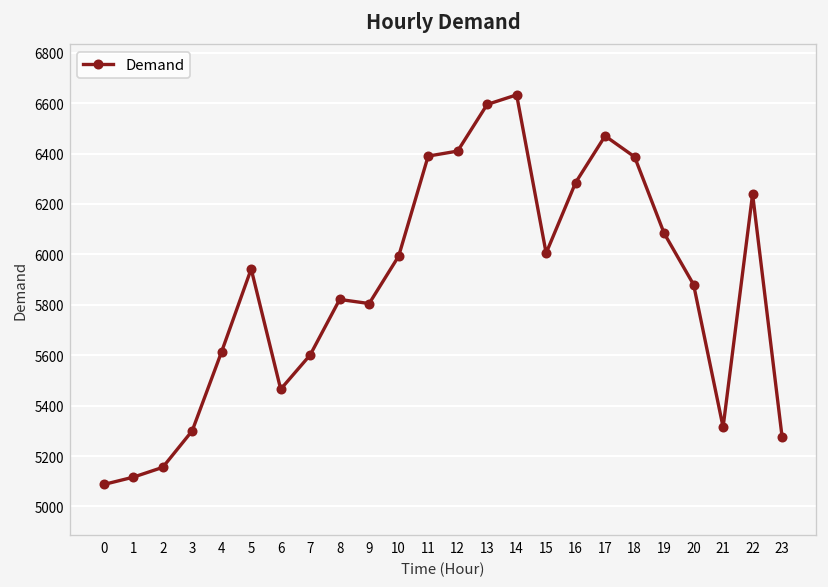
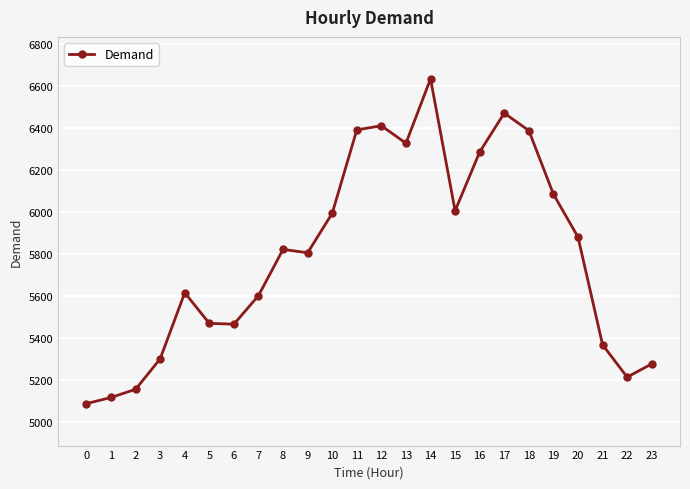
  {
    "0": 5090,
    "1": 5120,
    "2": 5160,
    "3": 5300,
    "4": 5610,
-   "5": 5940,
+   "5": 5470,
    "6": 5470,
    "7": 5600,
    "8": 5820,
    "9": 5810,
    "10": 5990,
    "11": 6390,
    "12": 6410,
-   "13": 6600,
+   "13": 6330,
    "14": 6630,
    "15": 6010,
    "16": 6290,
    "17": 6470,
    "18": 6390,
    "19": 6080,
    "20": 5880,
-   "21": 5310,
-   "22": 6240,
+   "21": 5370,
+   "22": 5210,
    "23": 5280
  }
